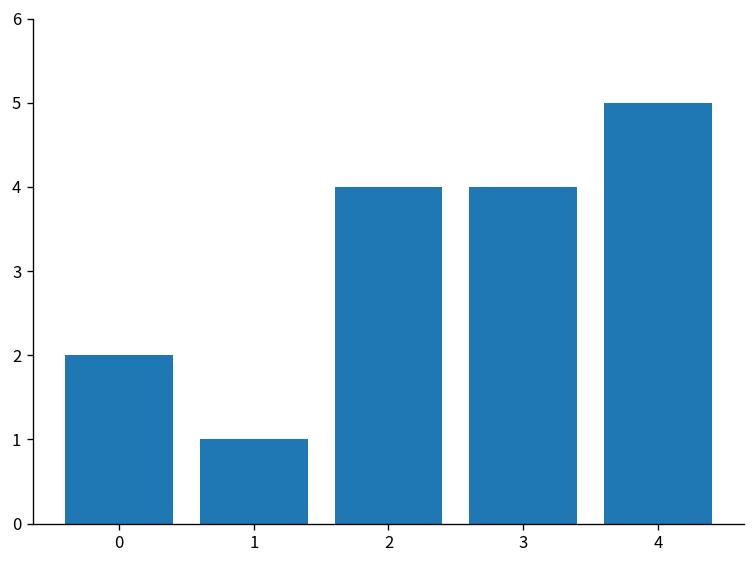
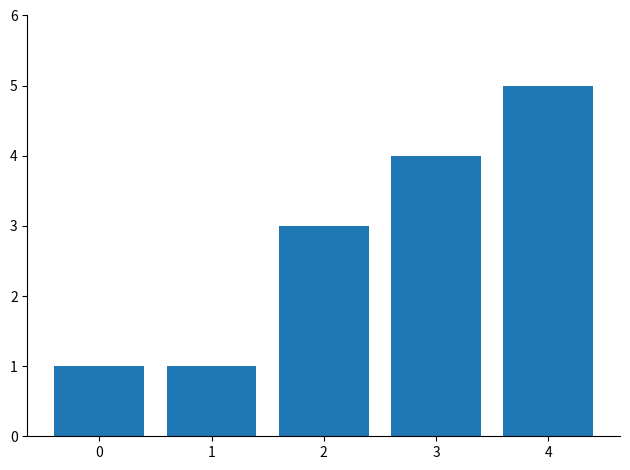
  {
-   "0": 2,
+   "0": 1,
    "1": 1,
-   "2": 4,
+   "2": 3,
    "3": 4,
    "4": 5
  }
